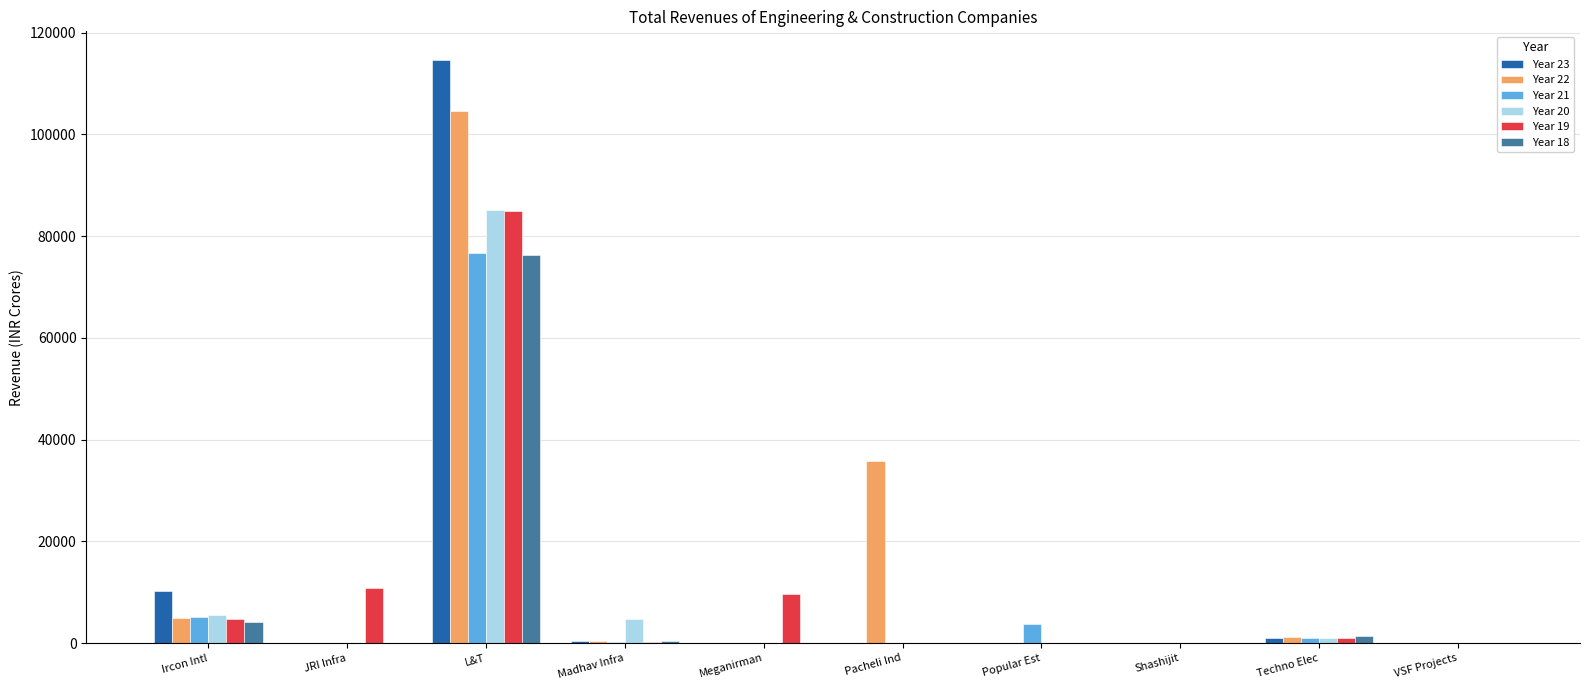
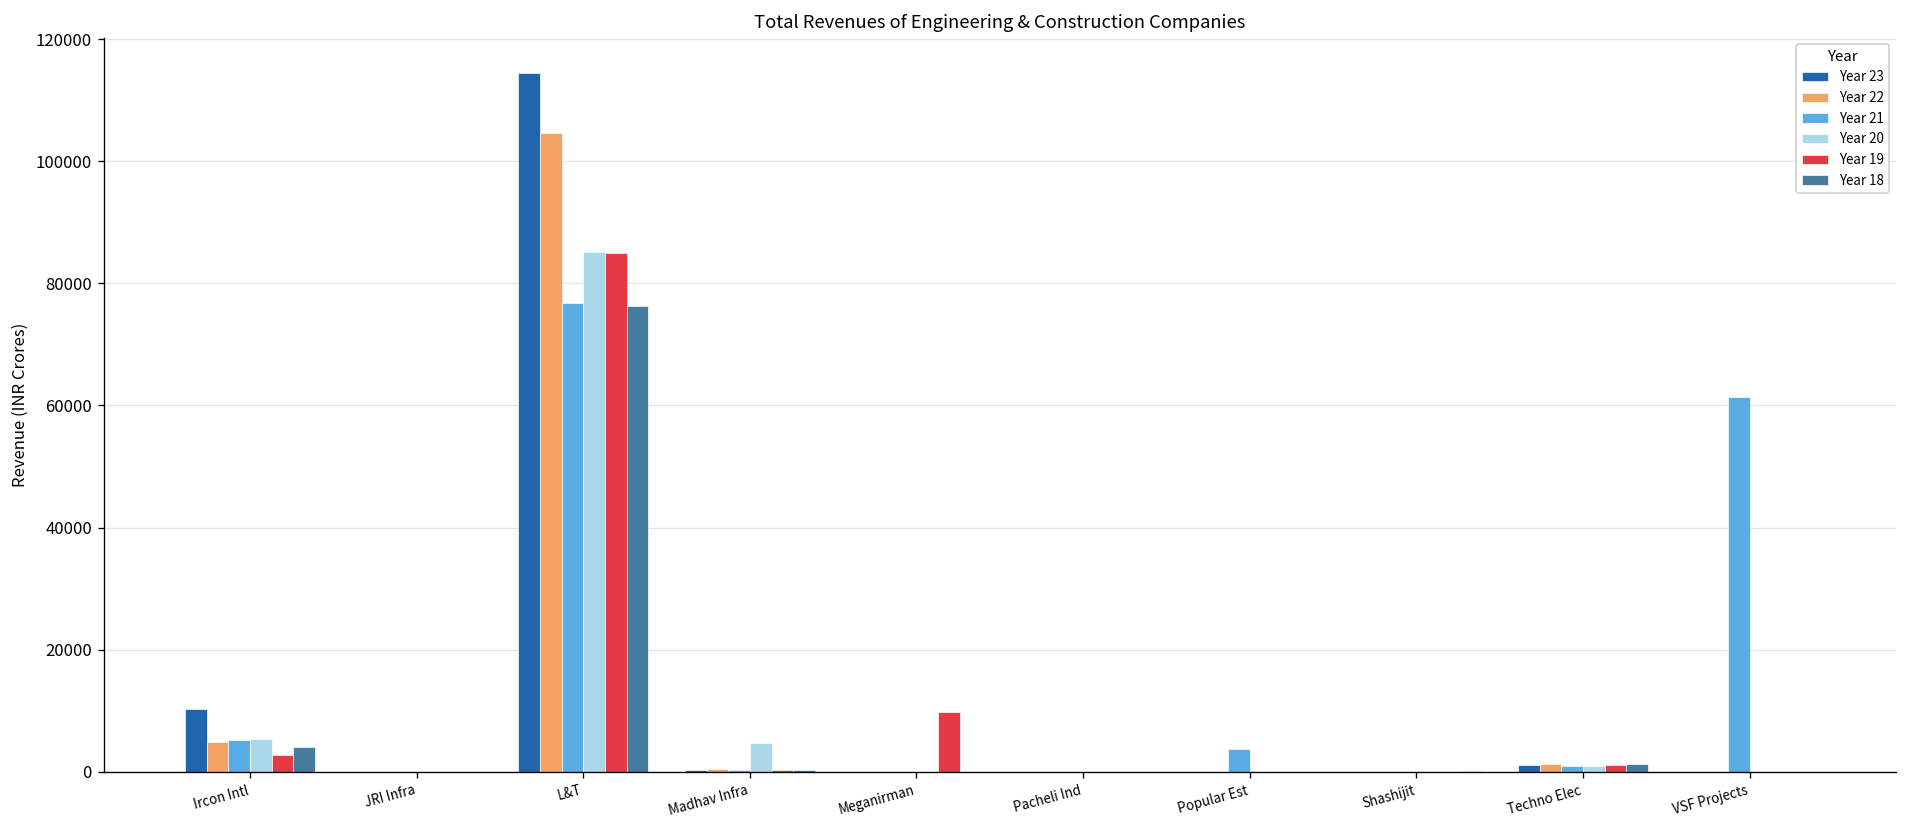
  {
    "Year 22": {
      "Ircon Intl": 5000,
      "JRI Infra": 0,
      "L&T": 105000,
-     "Pacheli Ind": 36000,
+     "Pacheli Ind": 0,
      "Techno Elec": 1000
    },
    "Year 21": {
      "Ircon Intl": 5000,
      "JRI Infra": 0,
      "L&T": 77000,
      "Popular Est": 4000,
      "Techno Elec": 1000,
-     "VSF Projects": 0
+     "VSF Projects": 61000
    },
    "Year 20": {
      "Ircon Intl": 5000,
      "JRI Infra": 0,
      "L&T": 85000,
      "Madhav Infra": 5000,
      "Techno Elec": 1000
    },
    "Year 19": {
-     "Ircon Intl": 5000,
-     "JRI Infra": 11000,
+     "Ircon Intl": 3000,
+     "JRI Infra": 0,
      "L&T": 85000,
      "Meganirman": 10000,
      "Techno Elec": 1000
    }
  }
